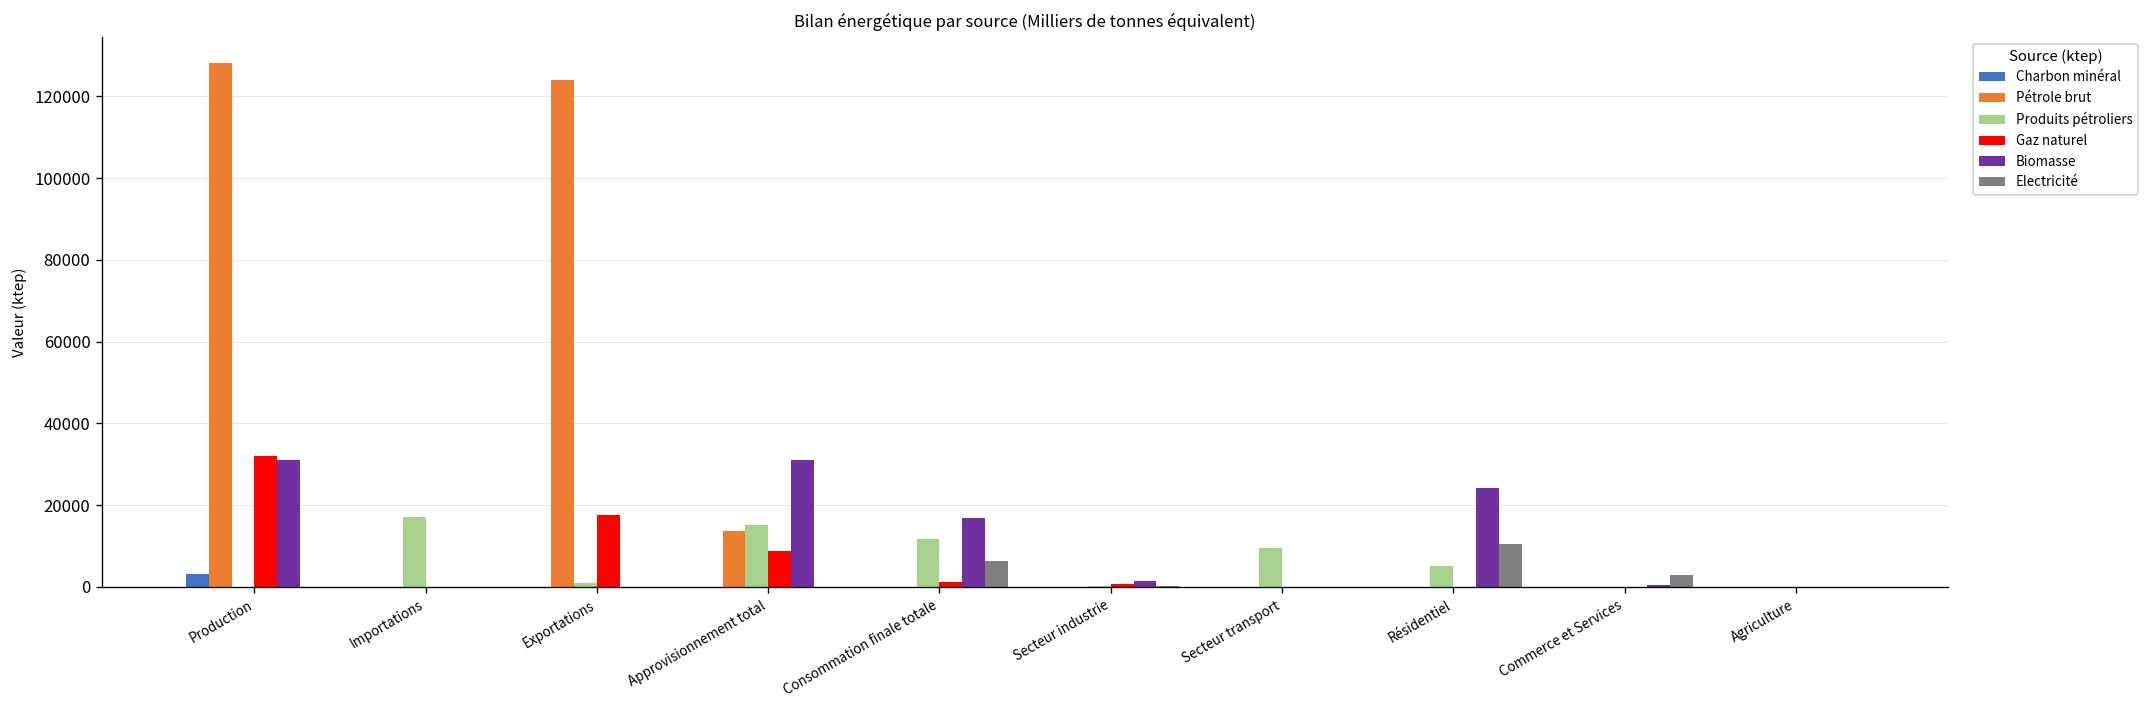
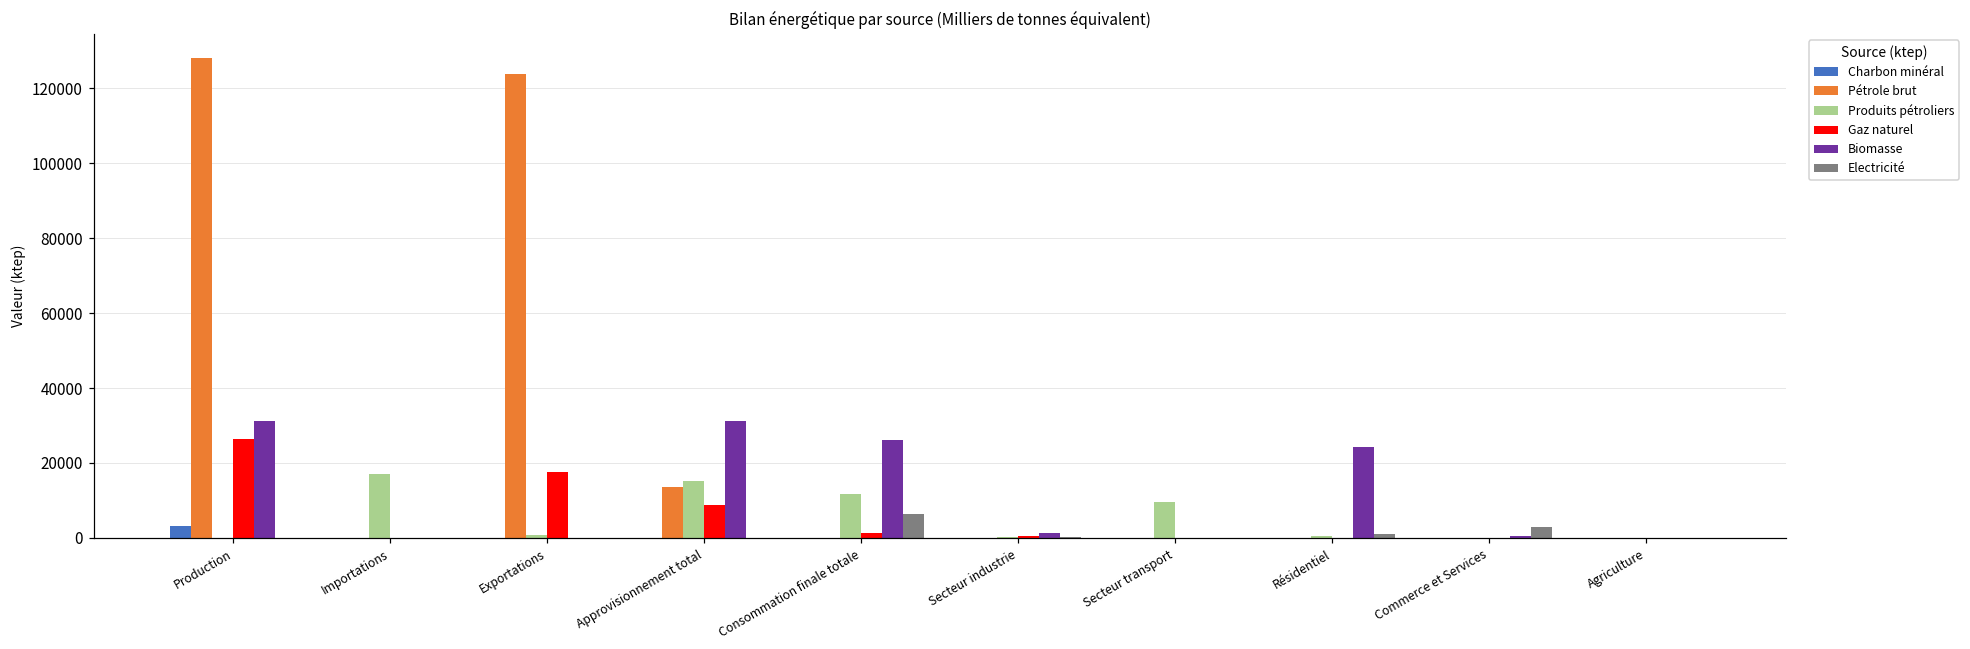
  {
    "Charbon minéral": {
      "Production": 3000,
      "Importations": 0,
      "Exportations": 0,
      "Secteur transport": 0,
      "Résidentiel": 0,
      "Commerce et Services": 0,
      "Agriculture": 0
    },
    "Pétrole brut": {
      "Production": 128000,
      "Importations": 0,
      "Exportations": 124000,
      "Approvisionnement total": 14000,
      "Consommation finale totale": 0,
      "Secteur industrie": 0,
      "Secteur transport": 0,
      "Résidentiel": 0,
      "Commerce et Services": 0,
      "Agriculture": 0
    },
    "Produits pétroliers": {
      "Production": 0,
      "Importations": 17000,
      "Exportations": 1000,
      "Approvisionnement total": 15000,
      "Consommation finale totale": 12000,
      "Secteur transport": 10000,
-     "Résidentiel": 5000
+     "Résidentiel": 1000
    },
    "Gaz naturel": {
-     "Production": 32000,
+     "Production": 26000,
      "Importations": 0,
      "Exportations": 18000,
      "Approvisionnement total": 9000,
      "Consommation finale totale": 1000,
      "Secteur transport": 0,
      "Résidentiel": 0,
      "Commerce et Services": 0,
      "Agriculture": 0
    },
    "Biomasse": {
      "Production": 31000,
      "Importations": 0,
      "Exportations": 0,
      "Approvisionnement total": 31000,
-     "Consommation finale totale": 17000,
+     "Consommation finale totale": 26000,
      "Secteur industrie": 1000,
      "Secteur transport": 0,
      "Résidentiel": 24000,
      "Agriculture": 0
    },
    "Electricité": {
      "Production": 0,
      "Importations": 0,
      "Exportations": 0,
      "Approvisionnement total": 0,
      "Consommation finale totale": 6000,
      "Secteur transport": 0,
-     "Résidentiel": 10000,
+     "Résidentiel": 1000,
      "Commerce et Services": 3000,
      "Agriculture": 0
    }
  }
